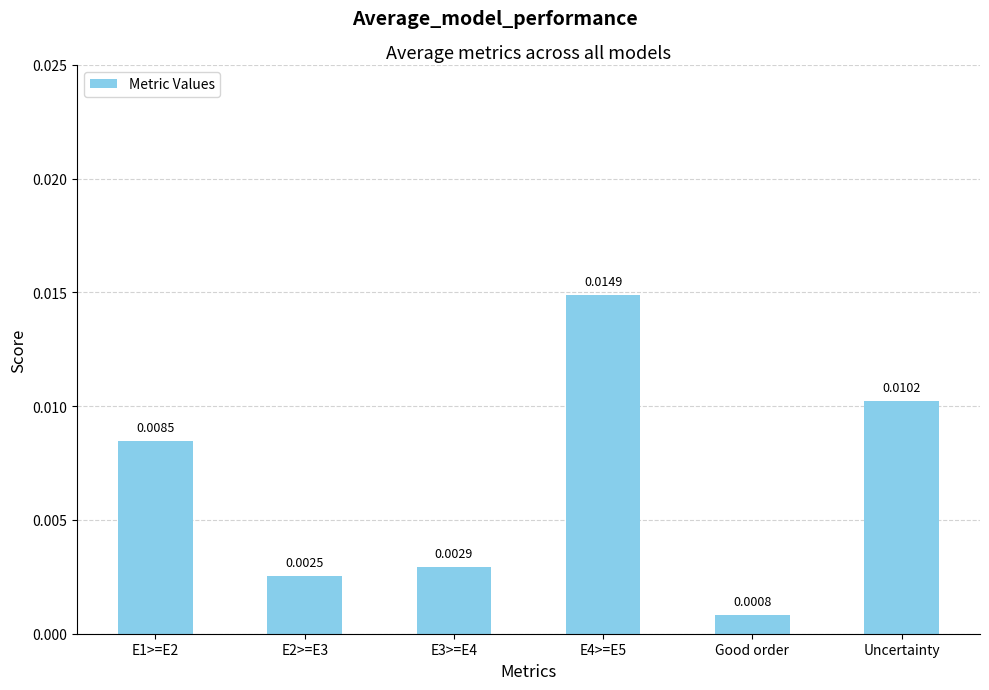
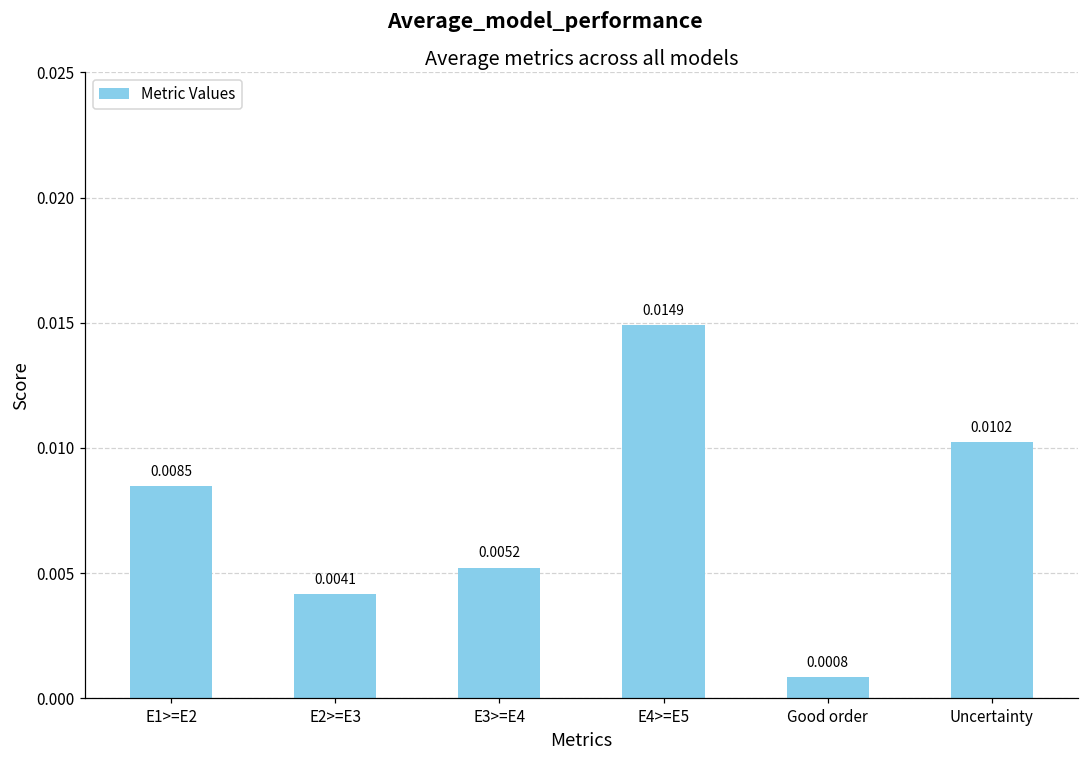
  {
    "E1>=E2": 0.0085,
-   "E2>=E3": 0.0025,
-   "E3>=E4": 0.0029,
+   "E2>=E3": 0.0041,
+   "E3>=E4": 0.0052,
    "E4>=E5": 0.0149,
    "Good order": 0.0008,
    "Uncertainty": 0.0102
  }
